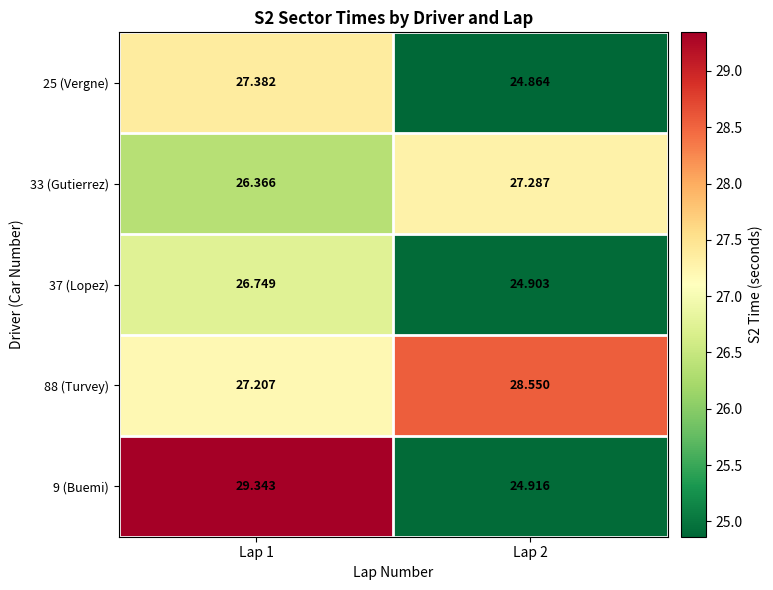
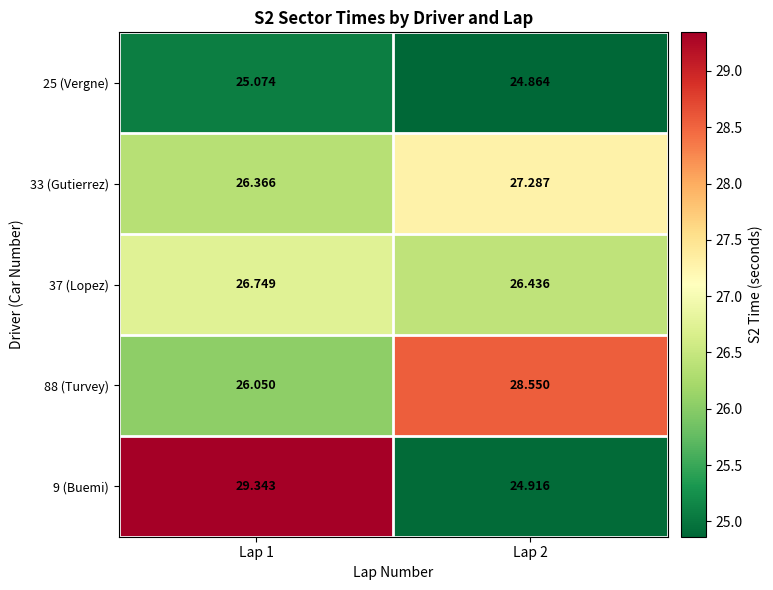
  {
    "25 (Vergne)": {
-     "Lap 1": 27.382,
+     "Lap 1": 25.074,
      "Lap 2": 24.864
    },
    "33 (Gutierrez)": {
      "Lap 1": 26.366,
      "Lap 2": 27.287
    },
    "37 (Lopez)": {
      "Lap 1": 26.749,
-     "Lap 2": 24.903
+     "Lap 2": 26.436
    },
    "88 (Turvey)": {
-     "Lap 1": 27.207,
+     "Lap 1": 26.050,
      "Lap 2": 28.550
    },
    "9 (Buemi)": {
      "Lap 1": 29.343,
      "Lap 2": 24.916
    }
  }
